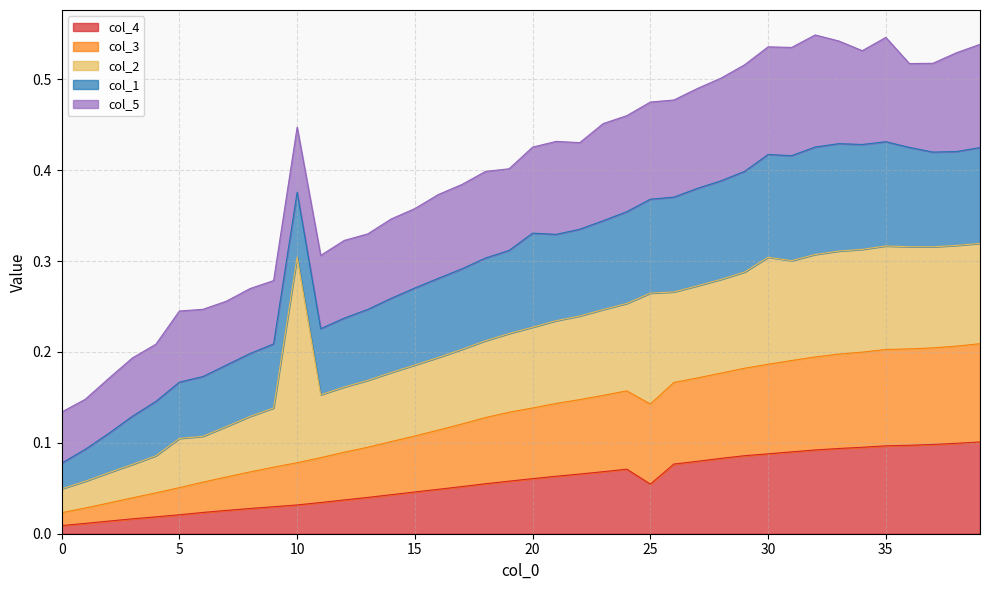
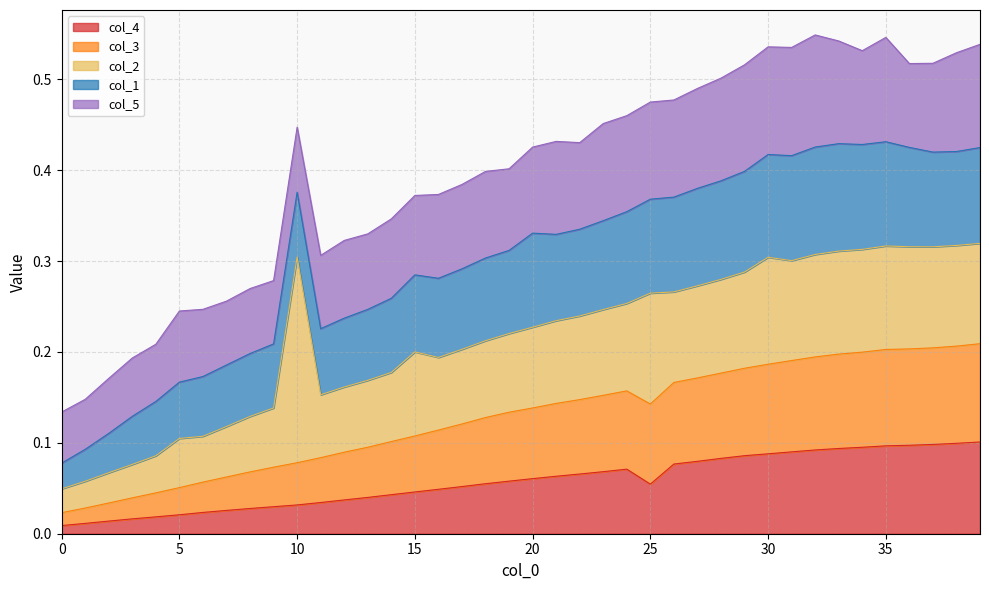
  {
    "col_4": {
      "0": 0.01,
      "5": 0.02,
      "10": 0.03,
      "15": 0.05,
      "20": 0.06,
      "25": 0.05,
      "30": 0.09,
      "35": 0.10
    },
    "col_3": {
      "0": 0.01,
      "5": 0.03,
      "10": 0.05,
      "15": 0.06,
      "20": 0.08,
      "25": 0.09,
      "30": 0.10,
      "35": 0.11
    },
    "col_2": {
      "0": 0.03,
      "5": 0.05,
      "10": 0.23,
-     "15": 0.08,
+     "15": 0.09,
      "20": 0.09,
      "25": 0.12,
      "30": 0.12,
      "35": 0.11
    },
    "col_1": {
      "0": 0.03,
      "5": 0.06,
      "10": 0.07,
      "15": 0.08,
      "20": 0.10,
      "25": 0.10,
      "30": 0.11,
      "35": 0.11
    },
    "col_5": {
      "0": 0.06,
      "5": 0.08,
      "10": 0.07,
      "15": 0.09,
      "20": 0.09,
      "25": 0.11,
      "30": 0.12,
      "35": 0.11
    }
  }
